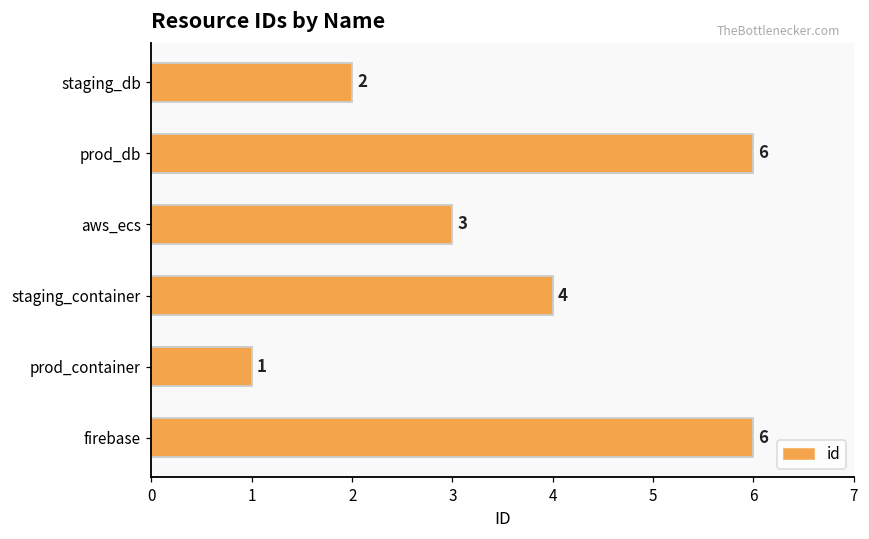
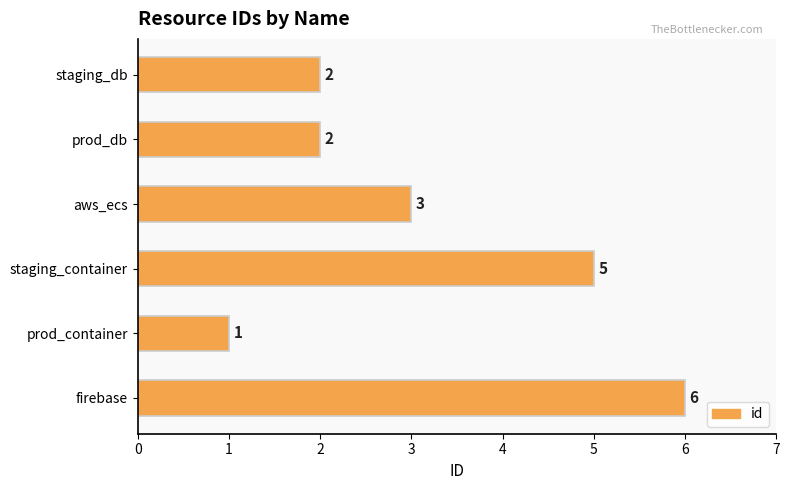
  {
    "staging_db": 2,
-   "prod_db": 6,
+   "prod_db": 2,
    "aws_ecs": 3,
-   "staging_container": 4,
+   "staging_container": 5,
    "prod_container": 1,
    "firebase": 6
  }
